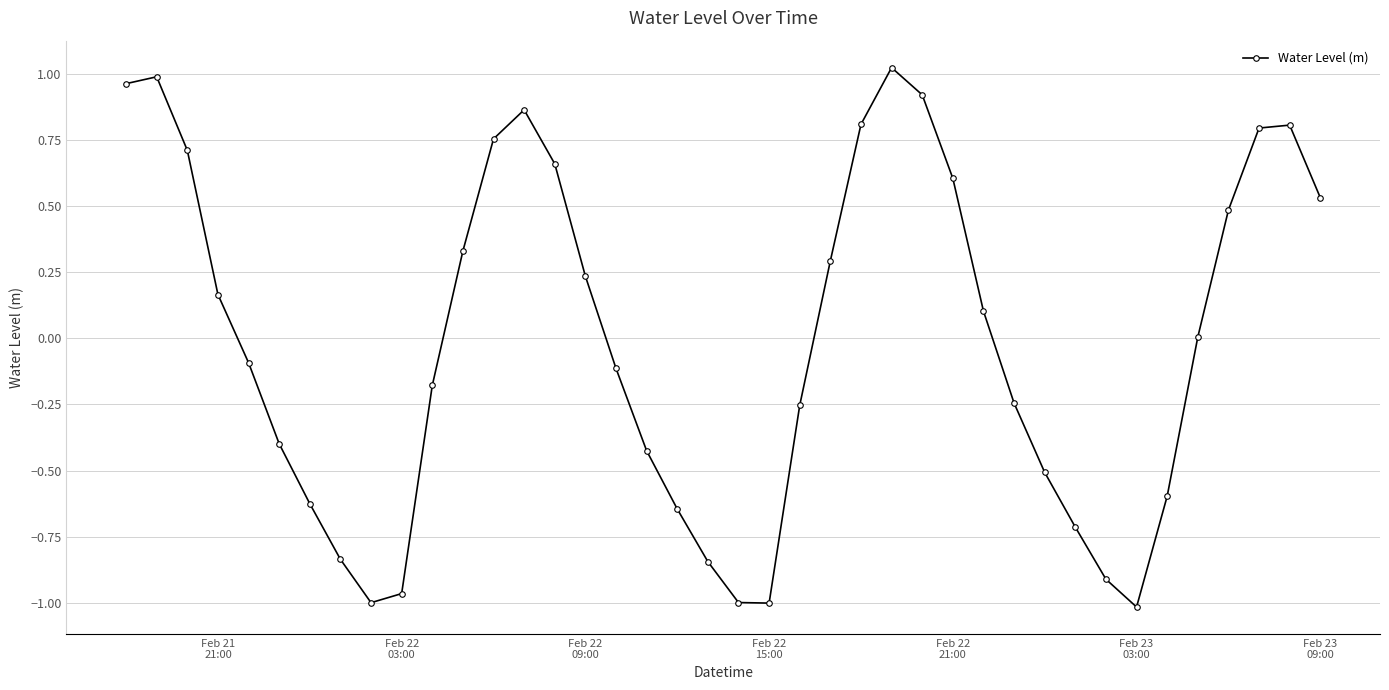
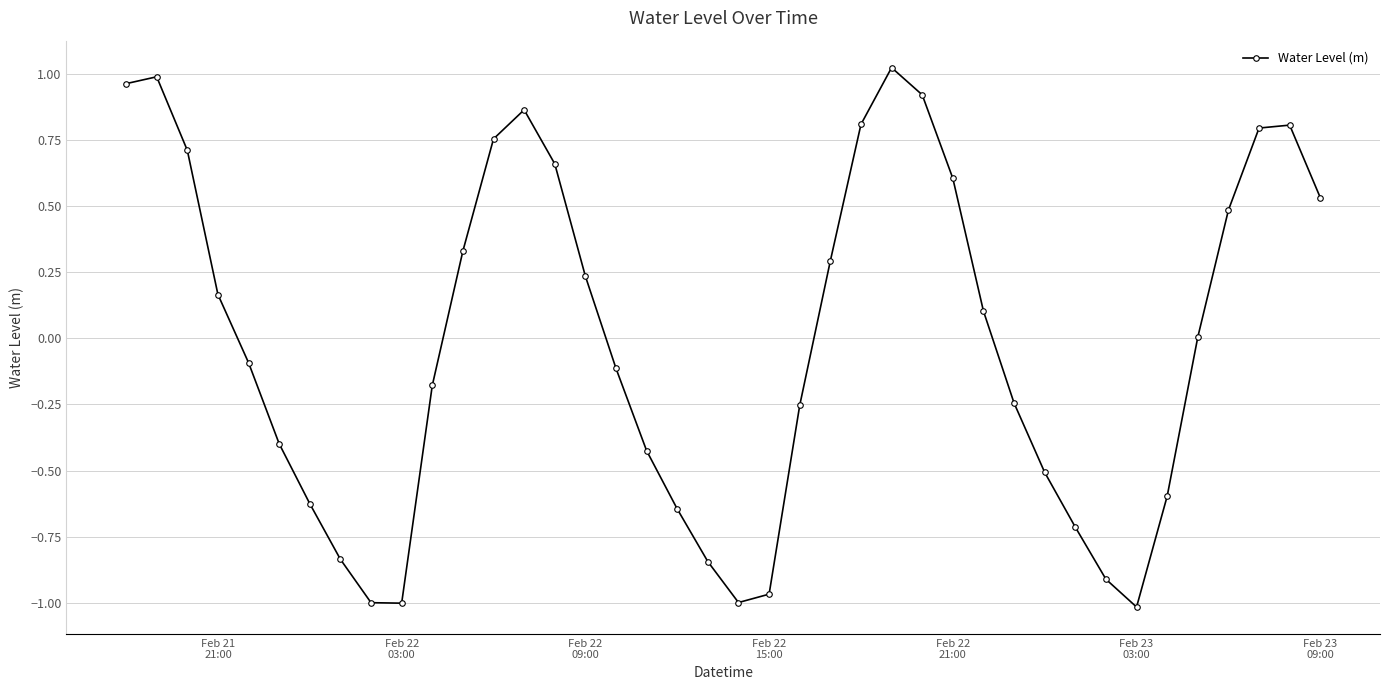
  {
    "Feb 21 21:00": 0.17,
-   "Feb 22 03:00": -0.96,
+   "Feb 22 03:00": -1.00,
    "Feb 22 09:00": 0.23,
-   "Feb 22 15:00": -1.00,
+   "Feb 22 15:00": -0.97,
    "Feb 22 21:00": 0.60,
    "Feb 23 03:00": -1.02,
    "Feb 23 09:00": 0.53
  }
